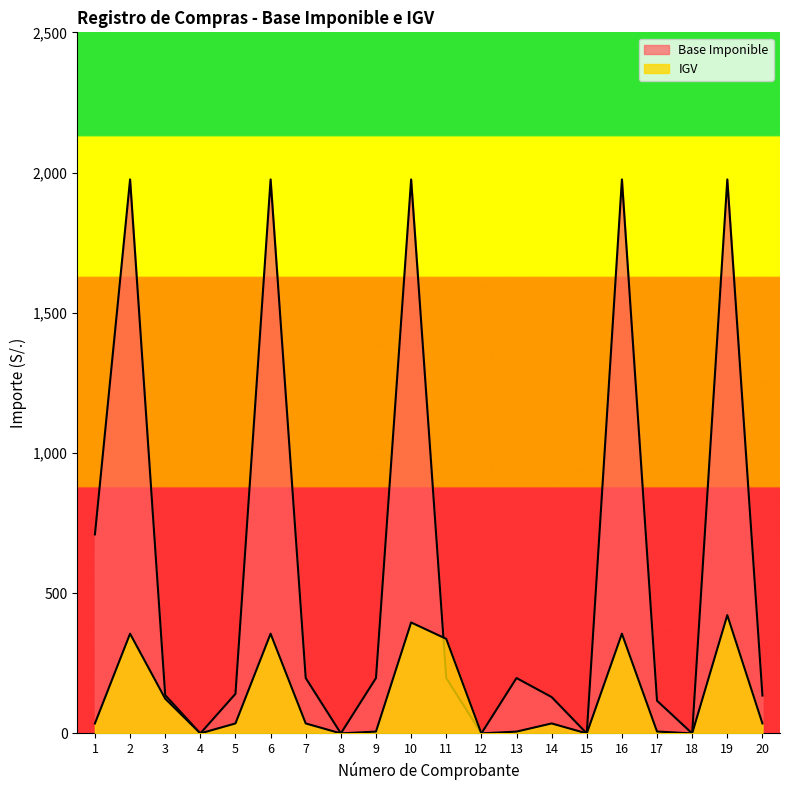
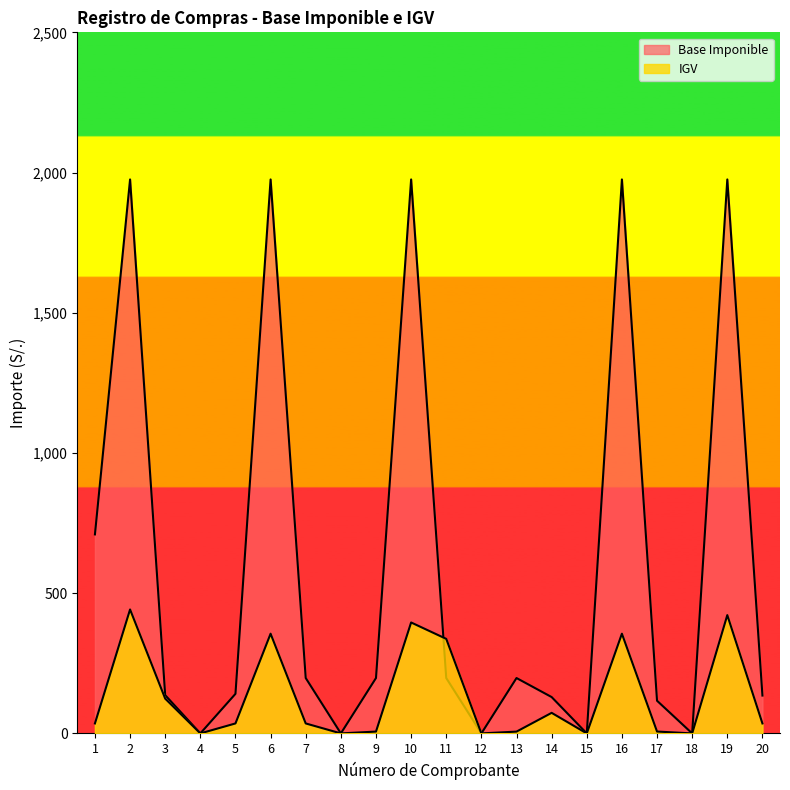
  {
    "Base Imponible": {
      "1": "710",
      "2": "1,980",
      "3": "140",
      "5": "140",
      "6": "1,980",
      "7": "200",
      "9": "200",
      "10": "1,980",
      "11": "200",
      "13": "200",
      "14": "130",
      "16": "1,980",
      "17": "120",
      "19": "1,980",
      "20": "130"
    },
    "IGV": {
      "1": "40",
-     "2": "360",
+     "2": "440",
      "3": "120",
      "5": "40",
      "6": "360",
      "7": "40",
      "9": "10",
      "10": "400",
      "11": "340",
      "13": "10",
-     "14": "40",
+     "14": "70",
      "16": "360",
      "17": "10",
      "19": "420",
      "20": "40"
    }
  }
